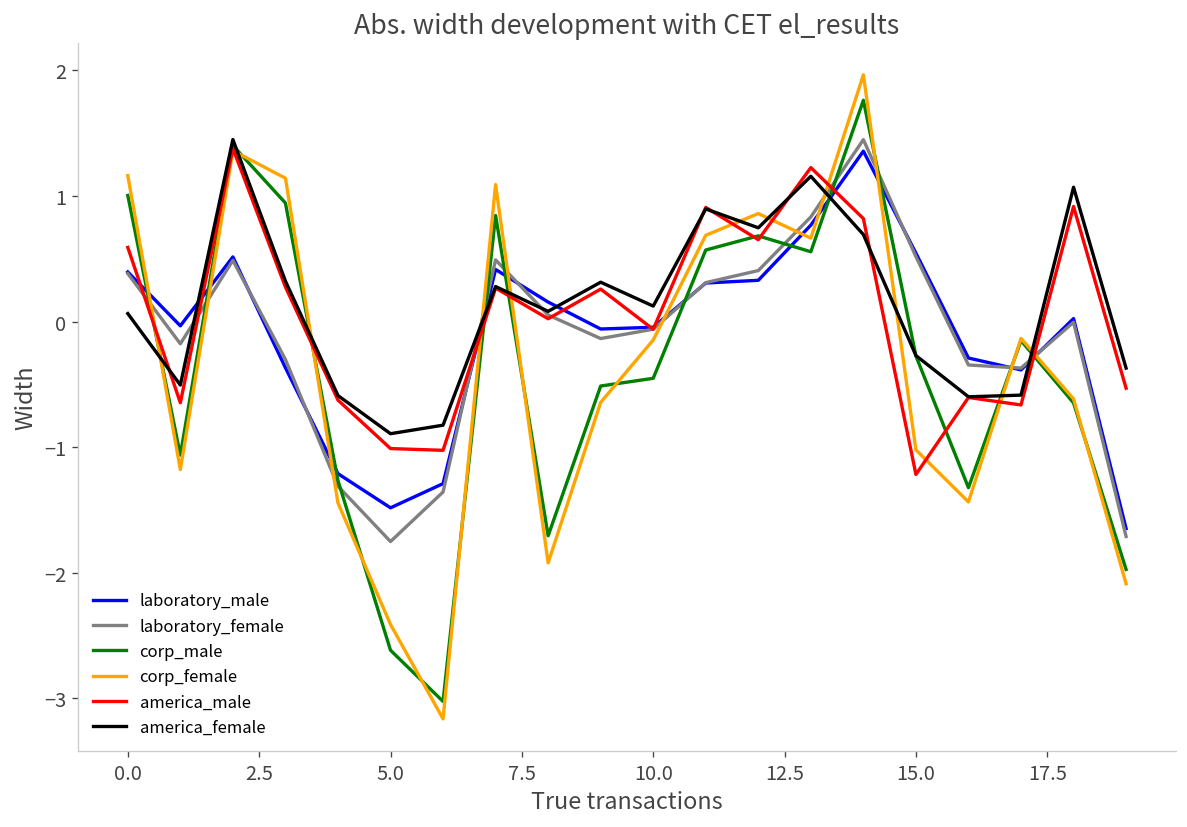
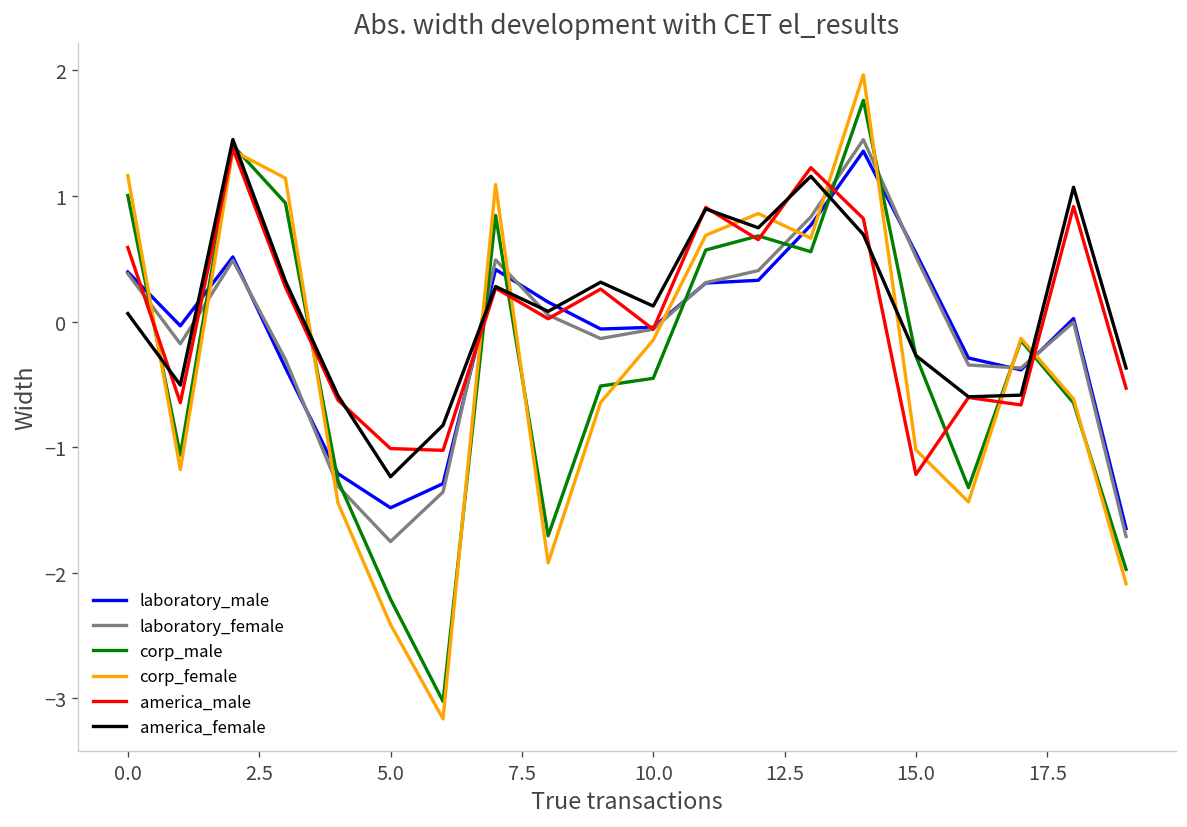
  {
    "laboratory_male": {
      "5.0": -1.48,
      "15.0": 0.54
    },
    "laboratory_female": {
      "5.0": -1.75,
      "15.0": 0.52
    },
    "corp_male": {
      "0.0": 1.00,
-     "5.0": -2.62,
+     "5.0": -2.21,
      "10.0": -0.45
    },
    "corp_female": {
      "0.0": 1.16,
      "5.0": -2.41,
      "10.0": -0.15,
      "15.0": -1.02
    },
    "america_male": {
      "0.0": 0.59,
      "5.0": -1.01,
      "15.0": -1.22
    },
    "america_female": {
      "0.0": 0.06,
-     "5.0": -0.89,
+     "5.0": -1.24,
      "10.0": 0.12
    }
  }
